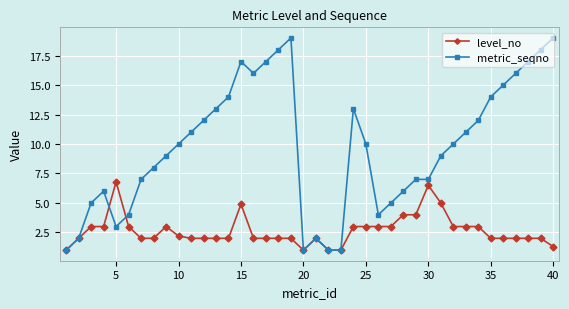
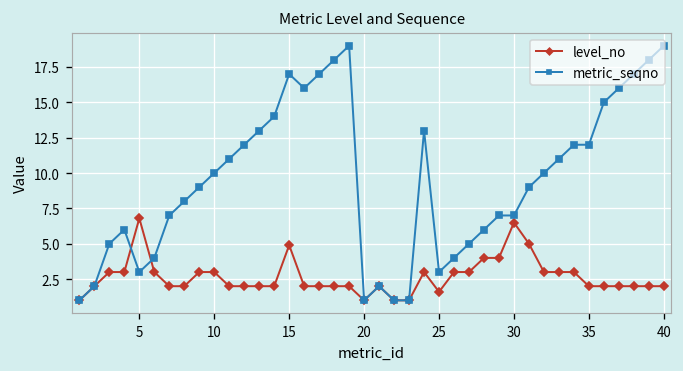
  {
    "level_no": {
      "5": 6.8,
-     "10": 2.2,
+     "10": 3.0,
      "15": 4.9,
-     "25": 3.0,
+     "25": 1.6,
      "30": 6.5,
      "35": 2.0,
-     "40": 1.3
+     "40": 2.0
    },
    "metric_seqno": {
      "5": 3,
      "10": 10,
      "15": 17,
-     "25": 10,
+     "25": 3,
      "30": 7,
-     "35": 14
+     "35": 12
    }
  }
